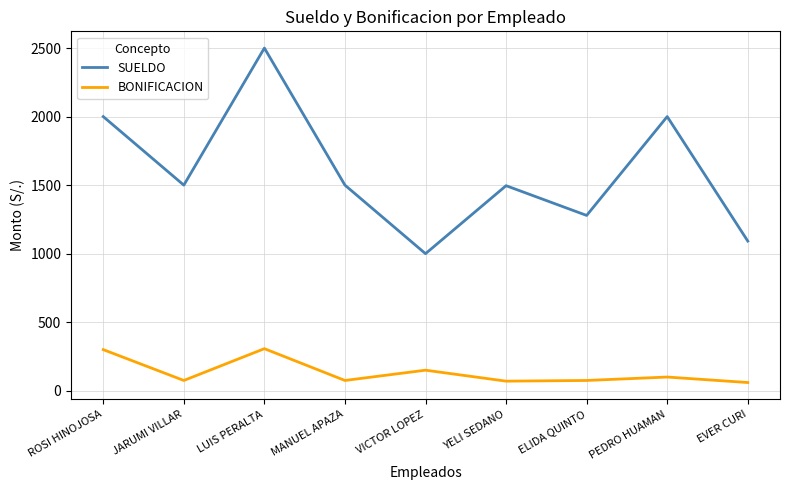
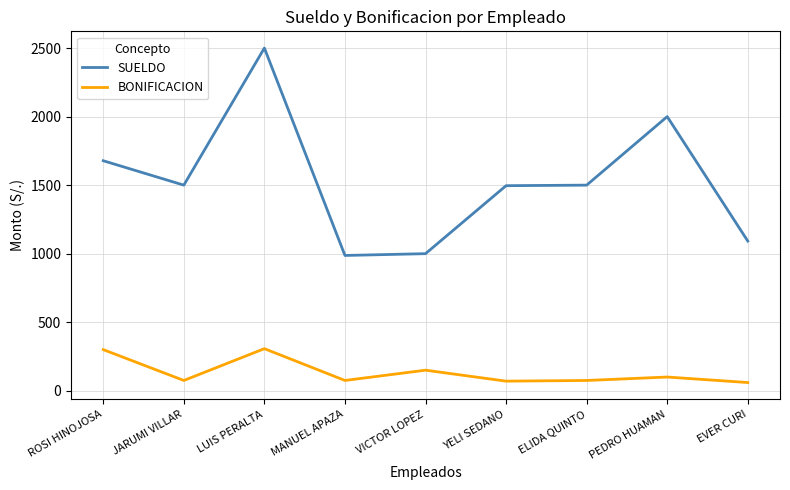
  {
    "SUELDO": {
-     "ROSI HINOJOSA": 2000,
+     "ROSI HINOJOSA": 1680,
      "JARUMI VILLAR": 1500,
      "LUIS PERALTA": 2500,
-     "MANUEL APAZA": 1500,
+     "MANUEL APAZA": 990,
      "VICTOR LOPEZ": 1000,
      "YELI SEDANO": 1500,
-     "ELIDA QUINTO": 1280,
+     "ELIDA QUINTO": 1500,
      "PEDRO HUAMAN": 2000,
      "EVER CURI": 1090
    },
    "BONIFICACION": {
      "ROSI HINOJOSA": 300,
      "JARUMI VILLAR": 80,
      "LUIS PERALTA": 310,
      "MANUEL APAZA": 80,
      "VICTOR LOPEZ": 150,
      "YELI SEDANO": 70,
      "ELIDA QUINTO": 80,
      "PEDRO HUAMAN": 100,
      "EVER CURI": 60
    }
  }
